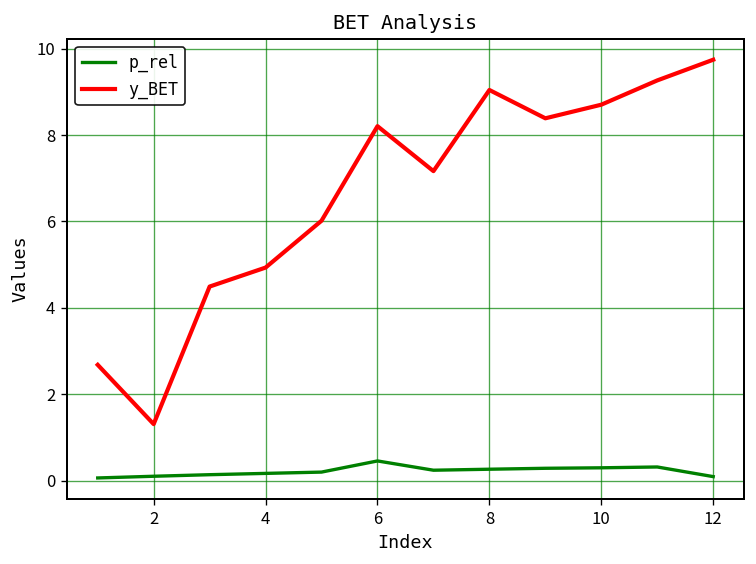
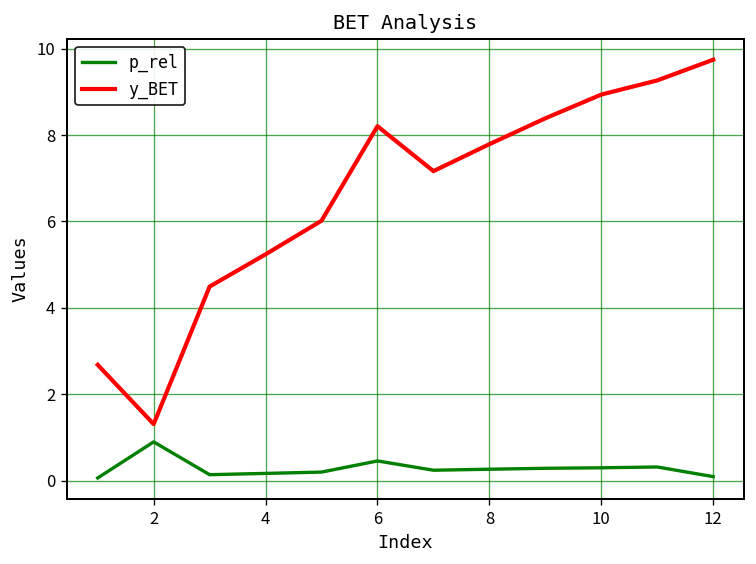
  {
    "p_rel": {
-     "2": 0.1,
+     "2": 0.9,
      "4": 0.2,
      "6": 0.5,
      "8": 0.3,
      "10": 0.3,
      "12": 0.1
    },
    "y_BET": {
      "2": 1.3,
-     "4": 4.9,
+     "4": 5.2,
      "6": 8.2,
-     "8": 9.0,
-     "10": 8.7,
+     "8": 7.8,
+     "10": 8.9,
      "12": 9.7
    }
  }
